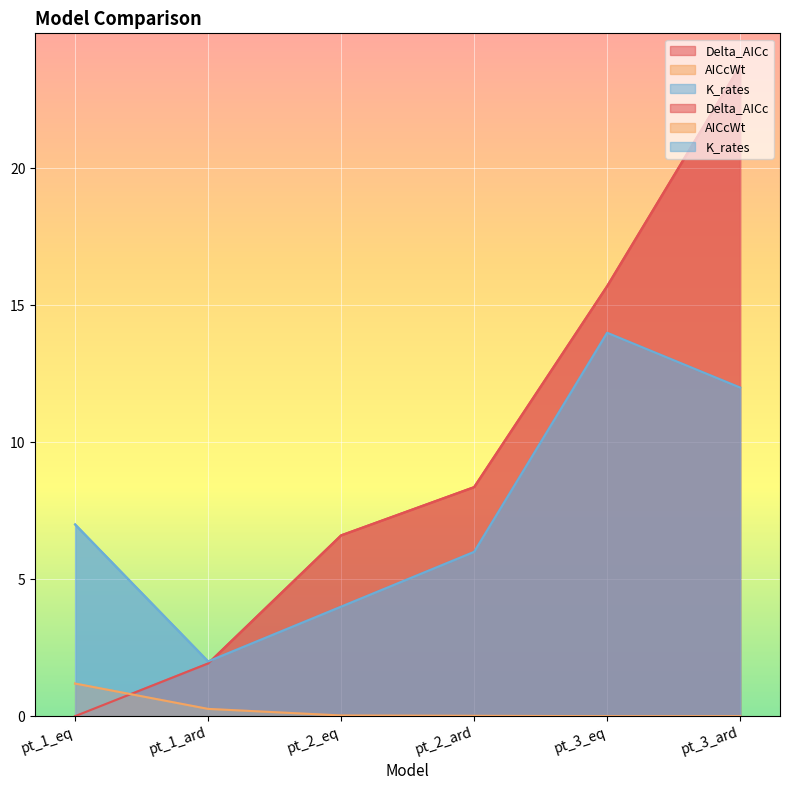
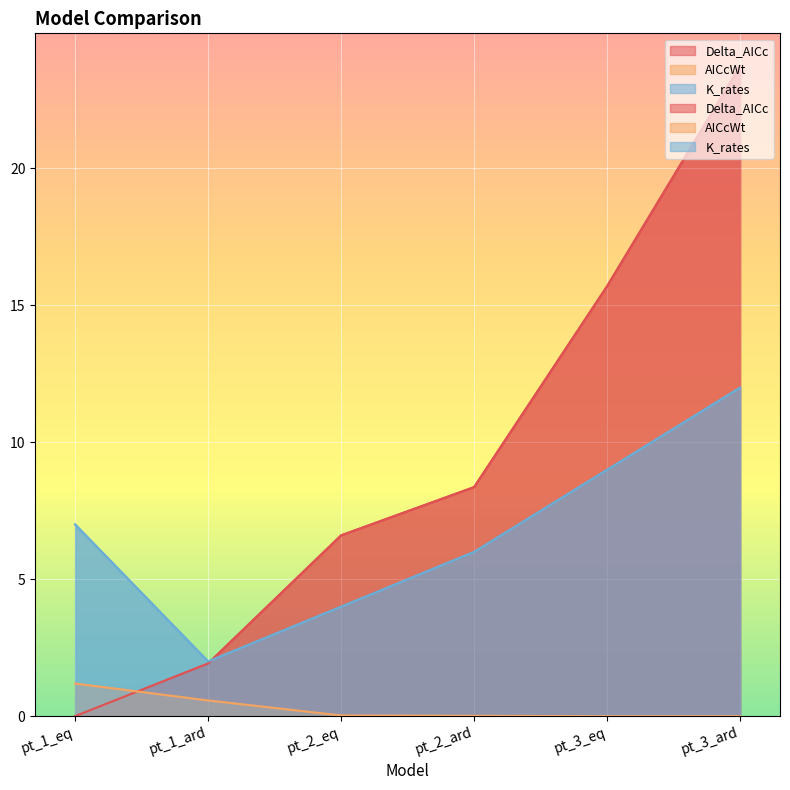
  {
    "Delta_AICc": {
      "pt_1_eq": 0.0,
      "pt_2_eq": 6.6,
      "pt_2_ard": 8.4,
      "pt_3_eq": 15.7
    },
    "AICcWt": {
      "pt_1_eq": 1.2,
-     "pt_1_ard": 0.3,
+     "pt_1_ard": 0.6,
      "pt_2_eq": 0.0,
      "pt_2_ard": 0.0,
      "pt_3_eq": 0.0,
      "pt_3_ard": 0.0
    },
    "K_rates": {
      "pt_1_eq": 7,
      "pt_2_eq": 4,
      "pt_2_ard": 6,
-     "pt_3_eq": 14,
+     "pt_3_eq": 9,
      "pt_3_ard": 12
    }
  }
